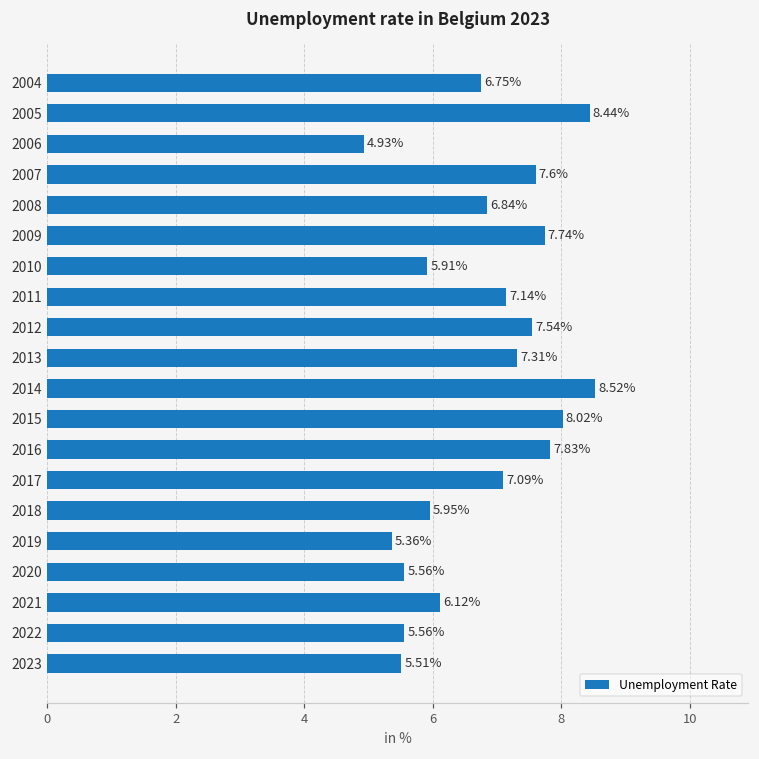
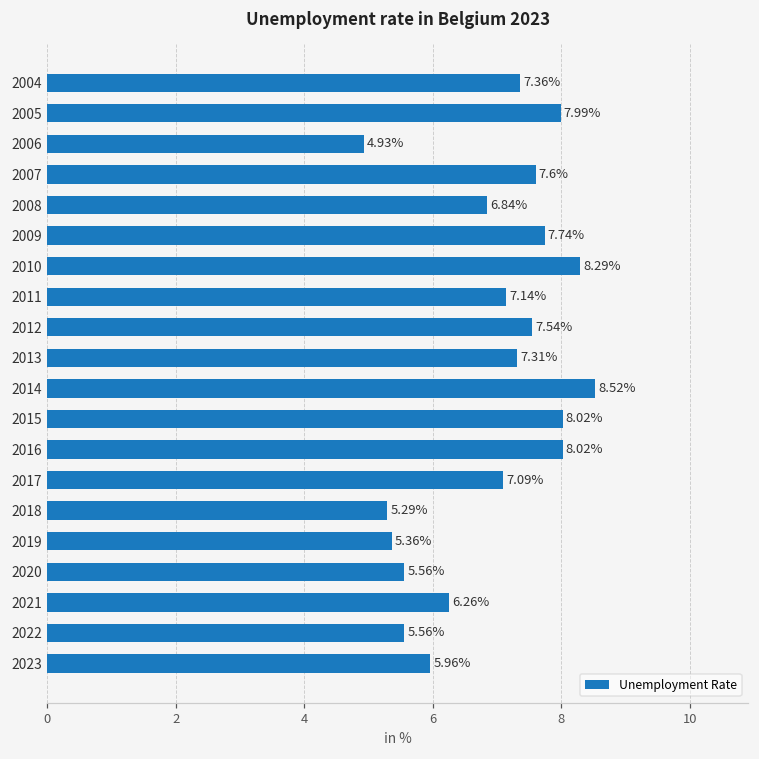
  {
-   "2004": "6.75%",
-   "2005": "8.44%",
+   "2004": "7.36%",
+   "2005": "7.99%",
    "2006": "4.93%",
    "2007": "7.6%",
    "2008": "6.84%",
    "2009": "7.74%",
-   "2010": "5.91%",
+   "2010": "8.29%",
    "2011": "7.14%",
    "2012": "7.54%",
    "2013": "7.31%",
    "2014": "8.52%",
    "2015": "8.02%",
-   "2016": "7.83%",
+   "2016": "8.02%",
    "2017": "7.09%",
-   "2018": "5.95%",
+   "2018": "5.29%",
    "2019": "5.36%",
    "2020": "5.56%",
-   "2021": "6.12%",
+   "2021": "6.26%",
    "2022": "5.56%",
-   "2023": "5.51%"
+   "2023": "5.96%"
  }
